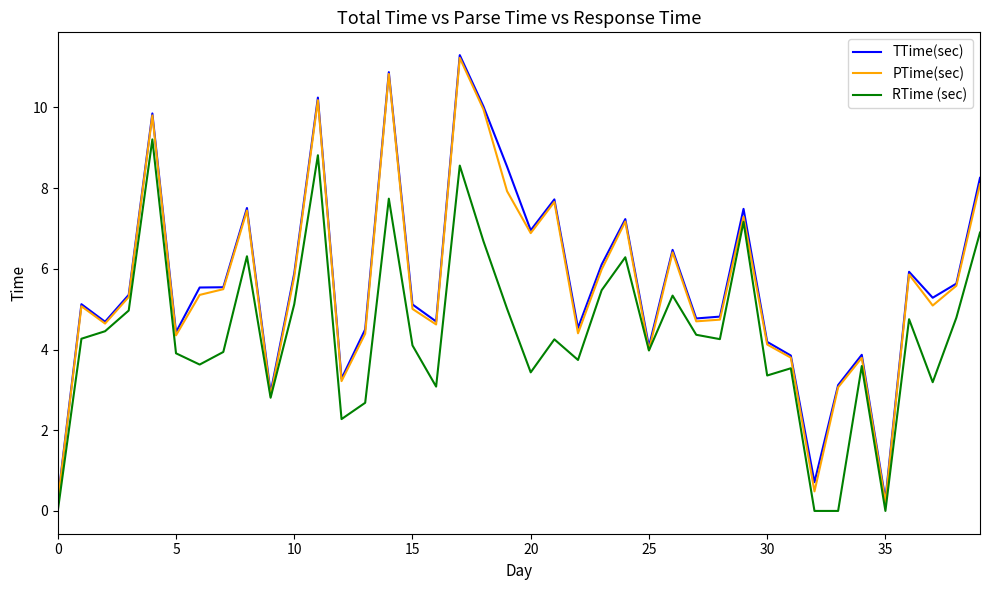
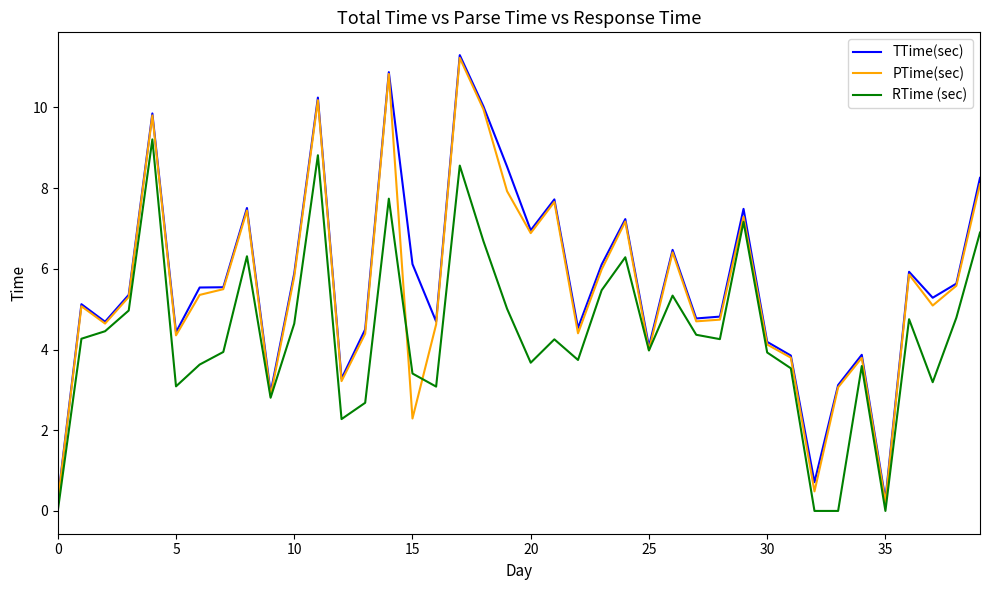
  {
    "TTime(sec)": {
      "5": 4.4,
      "10": 5.9,
-     "15": 5.1,
+     "15": 6.1,
      "20": 7.0,
      "25": 4.1,
      "30": 4.2,
      "35": 0.3
    },
    "PTime(sec)": {
      "5": 4.4,
      "10": 5.8,
-     "15": 5.0,
+     "15": 2.3,
      "20": 6.9,
      "30": 4.1,
      "35": 0.2
    },
    "RTime (sec)": {
      "0": 0.0,
-     "5": 3.9,
-     "10": 5.1,
-     "15": 4.1,
-     "20": 3.4,
-     "30": 3.4,
+     "5": 3.1,
+     "10": 4.6,
+     "15": 3.4,
+     "20": 3.7,
+     "30": 3.9,
      "35": 0.0
    }
  }
